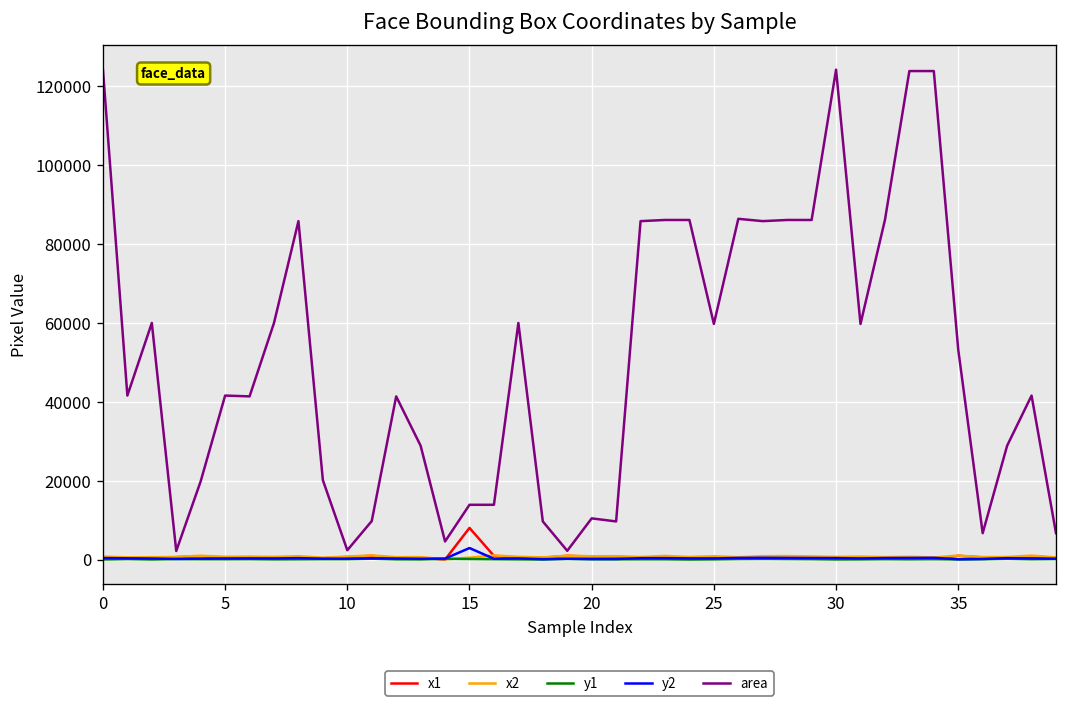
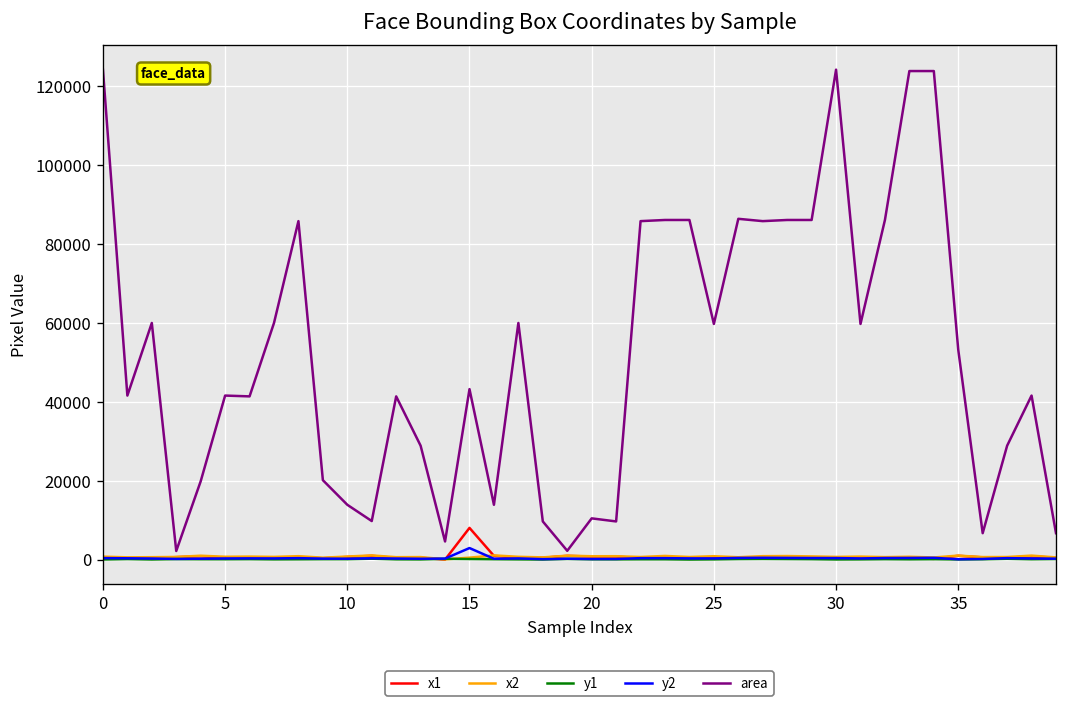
  {
    "x1": {
      "15": 8000
    },
    "y2": {
      "15": 3000
    },
    "area": {
      "0": 124000,
      "5": 42000,
-     "10": 2000,
-     "15": 14000,
+     "10": 14000,
+     "15": 43000,
      "20": 10000,
      "25": 60000,
      "30": 124000,
      "35": 53000
    }
  }
